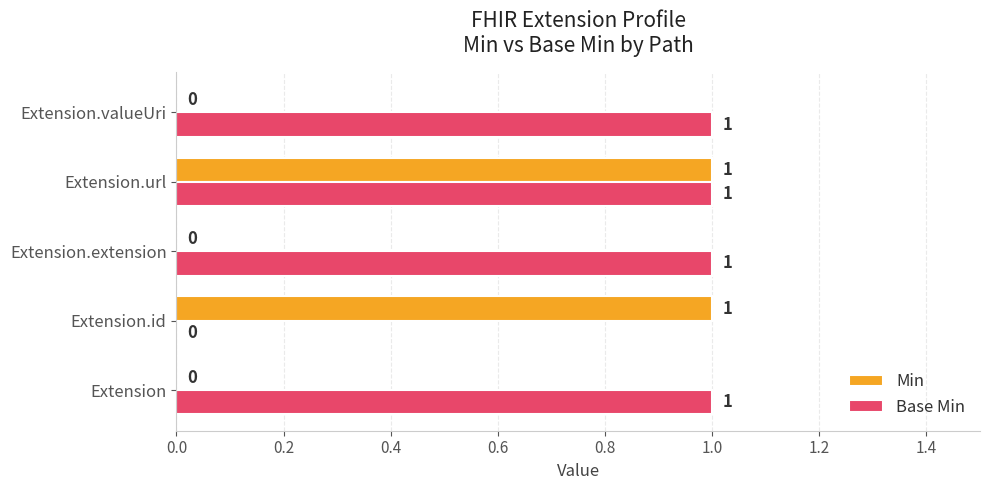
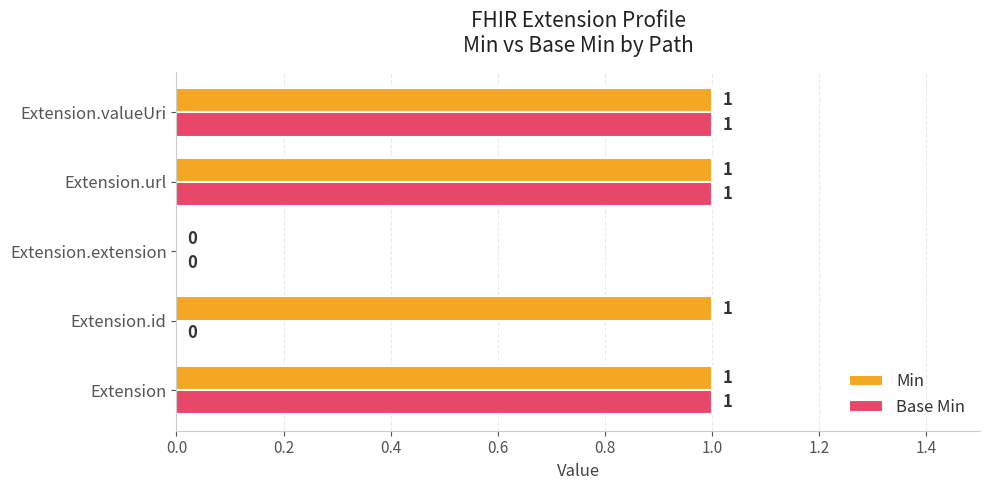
  {
    "Min": {
-     "Extension.valueUri": 0,
+     "Extension.valueUri": 1,
      "Extension.url": 1,
      "Extension.extension": 0,
      "Extension.id": 1,
-     "Extension": 0
+     "Extension": 1
    },
    "Base Min": {
      "Extension.valueUri": 1,
      "Extension.url": 1,
-     "Extension.extension": 1,
+     "Extension.extension": 0,
      "Extension.id": 0,
      "Extension": 1
    }
  }
